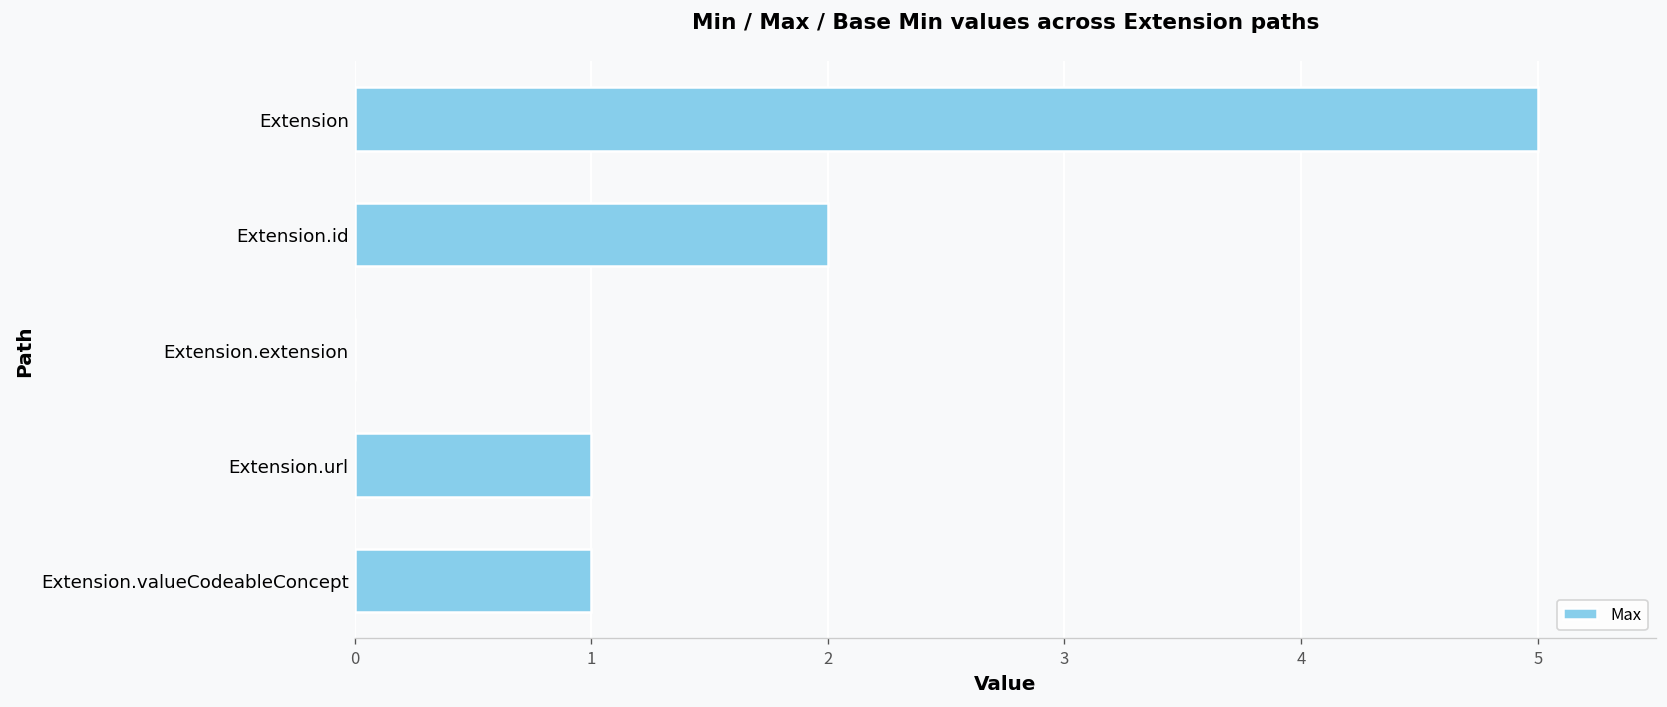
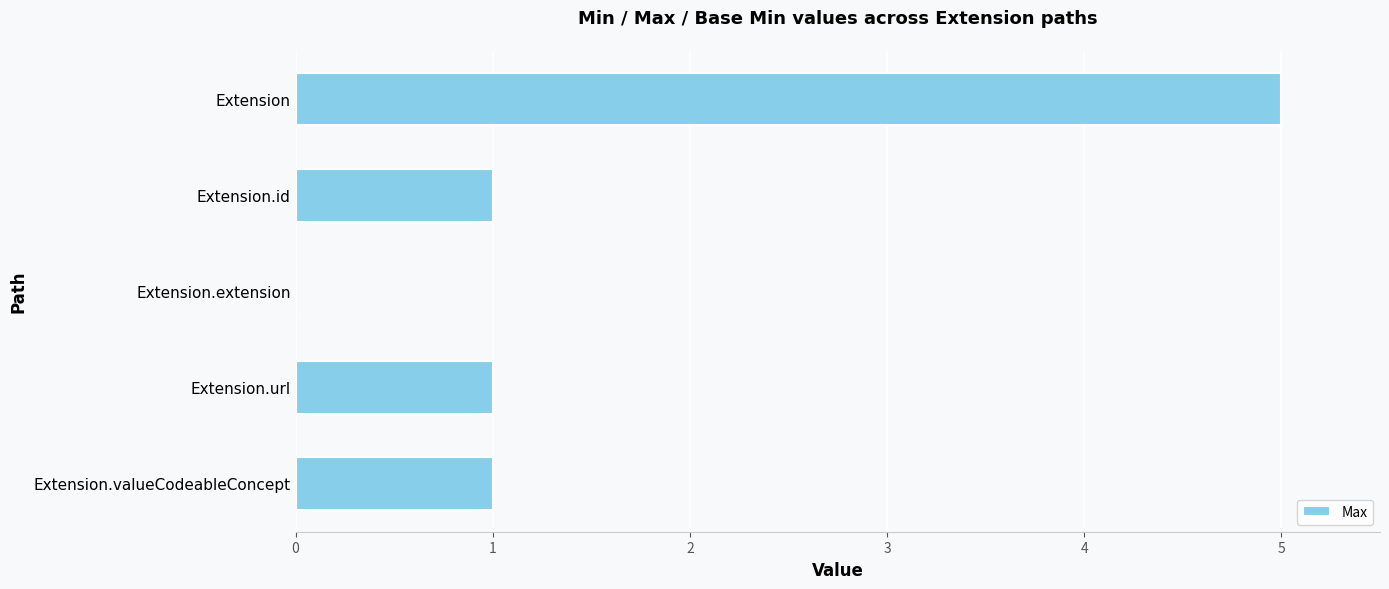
  {
    "Extension": 5,
-   "Extension.id": 2,
+   "Extension.id": 1,
    "Extension.extension": 0,
    "Extension.url": 1,
    "Extension.valueCodeableConcept": 1
  }
